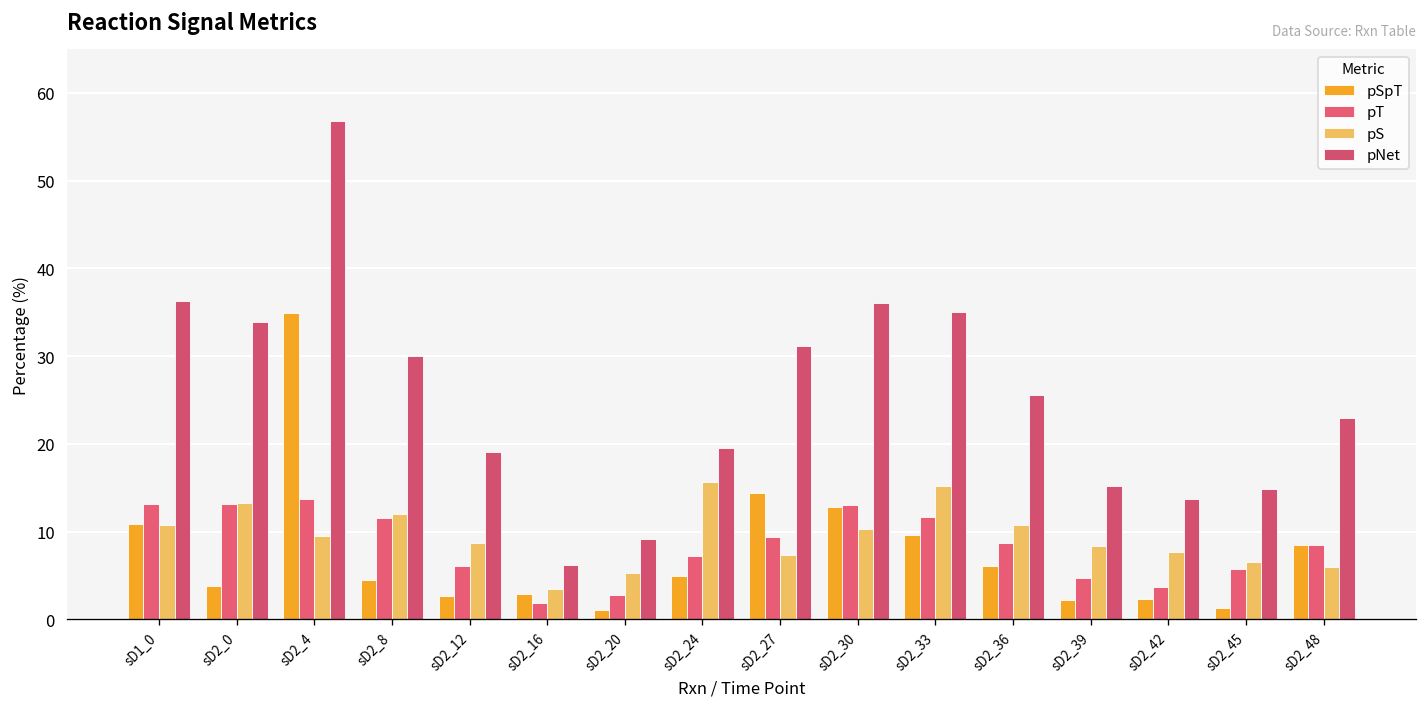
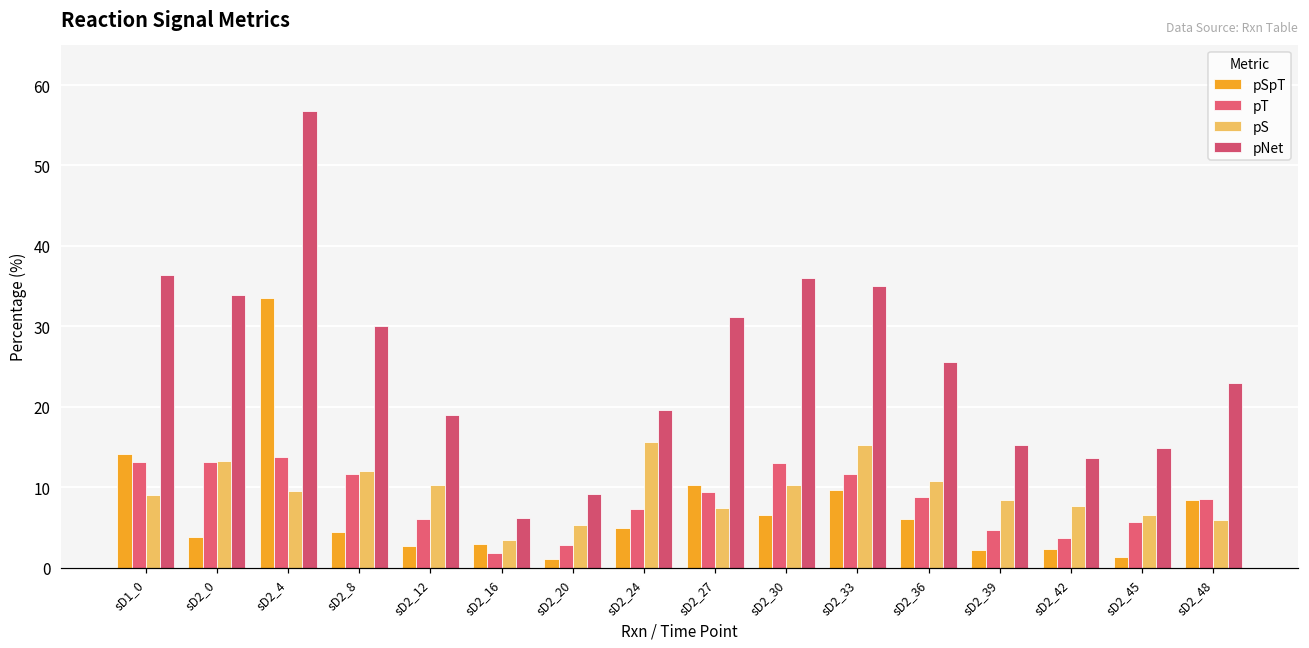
  {
    "pSpT": {
-     "sD1_0": 11,
+     "sD1_0": 14,
      "sD2_0": 4,
-     "sD2_4": 35,
+     "sD2_4": 33,
      "sD2_8": 4,
      "sD2_12": 3,
      "sD2_16": 3,
      "sD2_20": 1,
      "sD2_24": 5,
-     "sD2_27": 14,
-     "sD2_30": 13,
+     "sD2_27": 10,
+     "sD2_30": 7,
      "sD2_33": 10,
      "sD2_36": 6,
      "sD2_39": 2,
      "sD2_42": 2,
      "sD2_45": 1,
      "sD2_48": 8
    },
    "pS": {
-     "sD1_0": 11,
+     "sD1_0": 9,
      "sD2_0": 13,
      "sD2_4": 10,
      "sD2_8": 12,
-     "sD2_12": 9,
+     "sD2_12": 10,
      "sD2_16": 3,
      "sD2_20": 5,
      "sD2_24": 16,
      "sD2_27": 7,
      "sD2_30": 10,
      "sD2_33": 15,
      "sD2_36": 11,
      "sD2_39": 8,
      "sD2_42": 8,
      "sD2_45": 7,
      "sD2_48": 6
    }
  }
